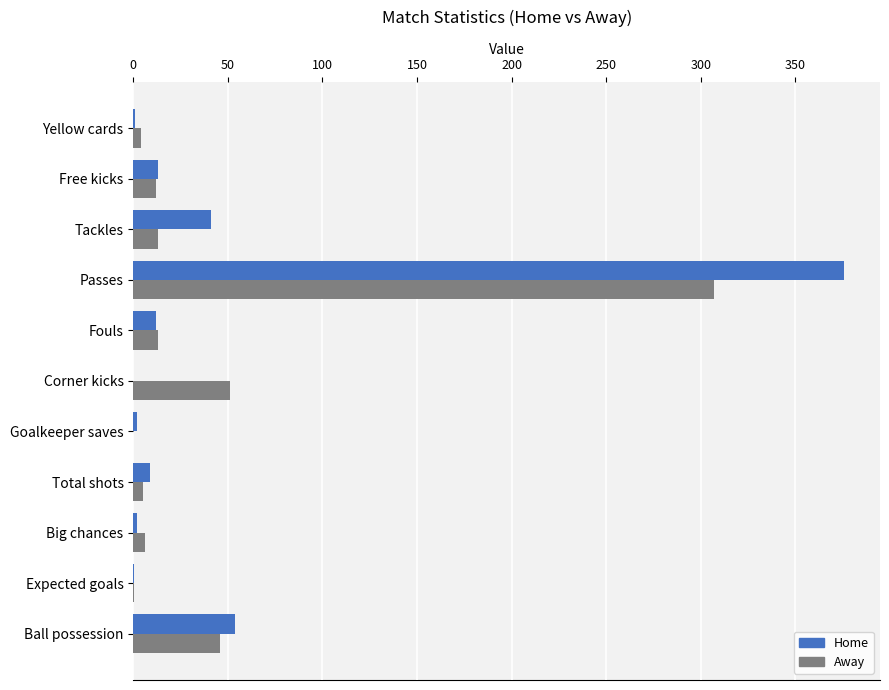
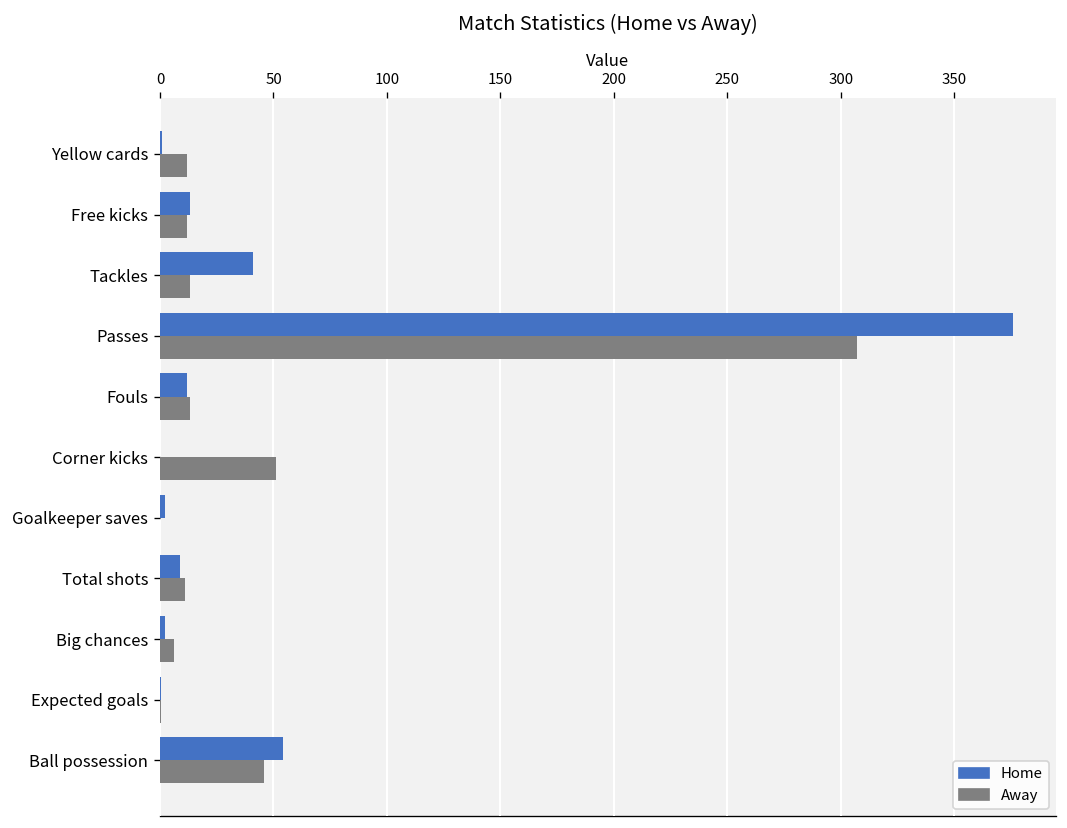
  {
    "Home": {
      "Free kicks": 13,
      "Tackles": 41,
      "Passes": 376,
      "Fouls": 12,
      "Corner kicks": 0,
      "Goalkeeper saves": 2,
      "Total shots": 9,
      "Big chances": 2,
      "Ball possession": 54
    },
    "Away": {
-     "Yellow cards": 4,
+     "Yellow cards": 12,
      "Free kicks": 12,
      "Tackles": 13,
      "Passes": 307,
      "Fouls": 13,
      "Corner kicks": 51,
      "Goalkeeper saves": 0,
-     "Total shots": 5,
+     "Total shots": 11,
      "Big chances": 6,
      "Ball possession": 46
    }
  }
